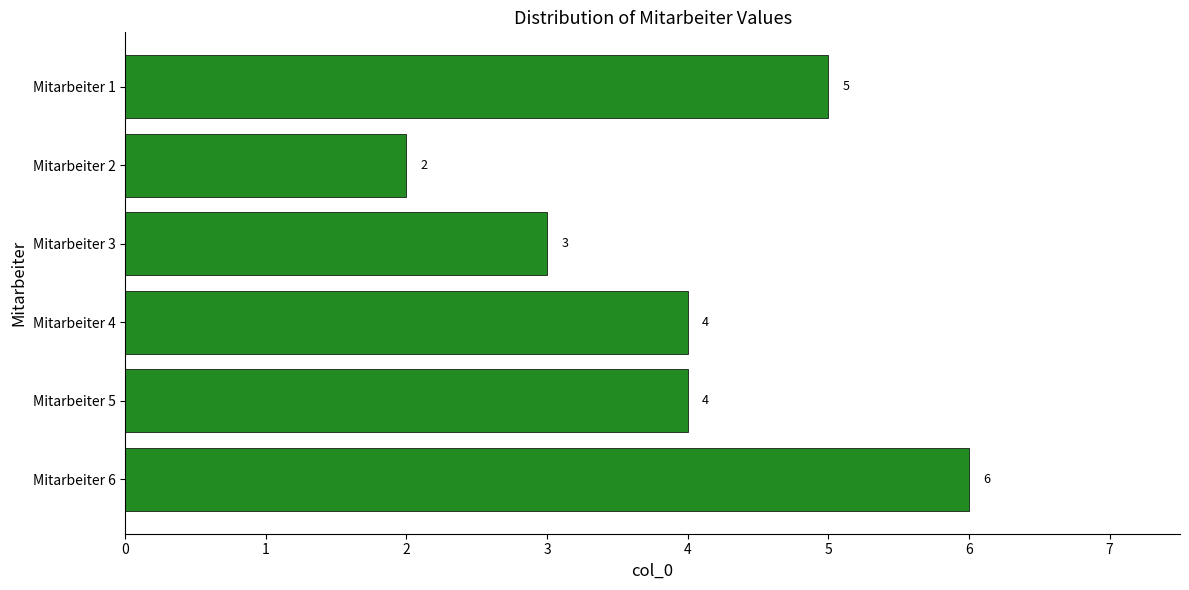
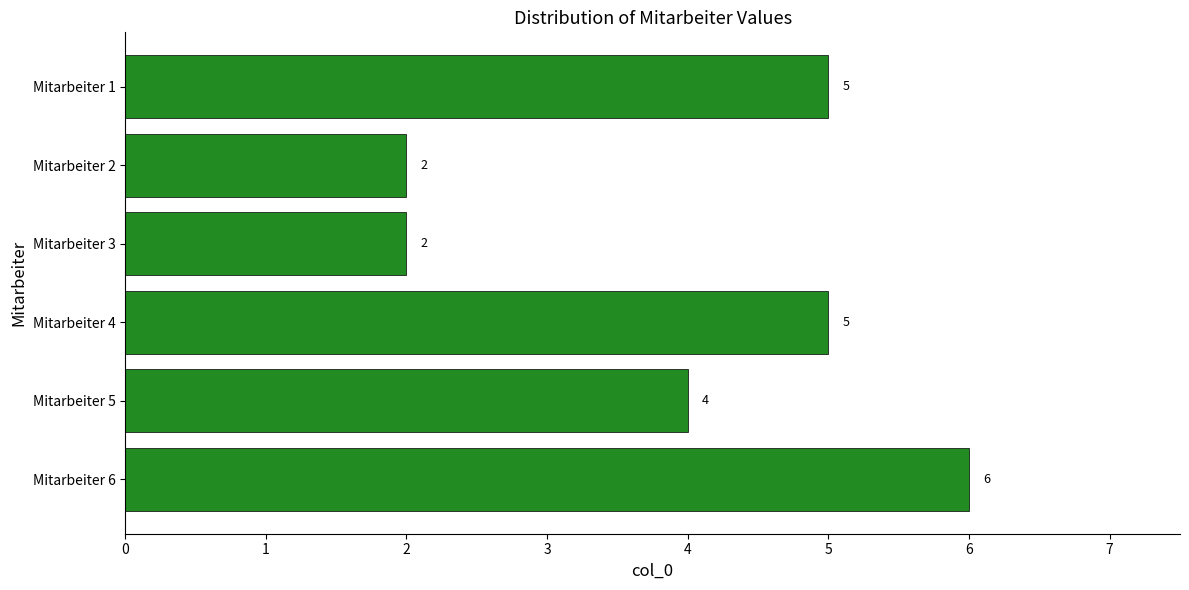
  {
    "Mitarbeiter 1": 5,
    "Mitarbeiter 2": 2,
-   "Mitarbeiter 3": 3,
-   "Mitarbeiter 4": 4,
+   "Mitarbeiter 3": 2,
+   "Mitarbeiter 4": 5,
    "Mitarbeiter 5": 4,
    "Mitarbeiter 6": 6
  }
